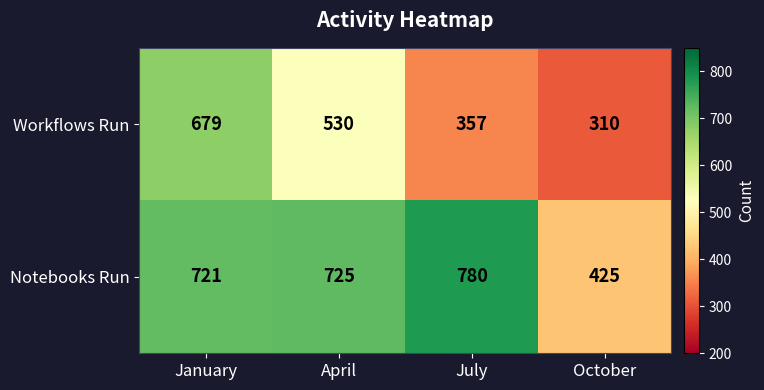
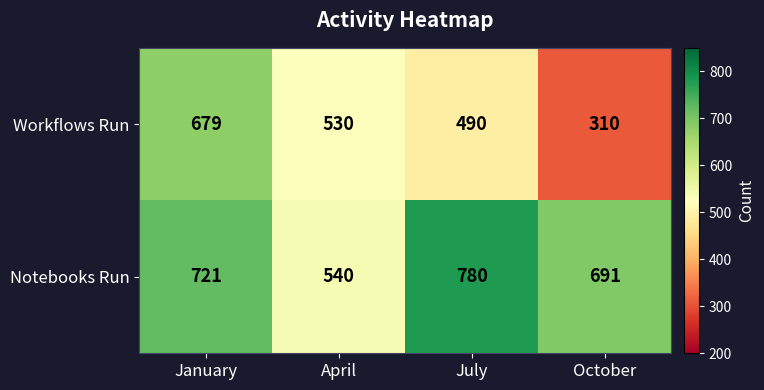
  {
    "Workflows Run": {
      "January": 679,
      "April": 530,
-     "July": 357,
+     "July": 490,
      "October": 310
    },
    "Notebooks Run": {
      "January": 721,
-     "April": 725,
+     "April": 540,
      "July": 780,
-     "October": 425
+     "October": 691
    }
  }
